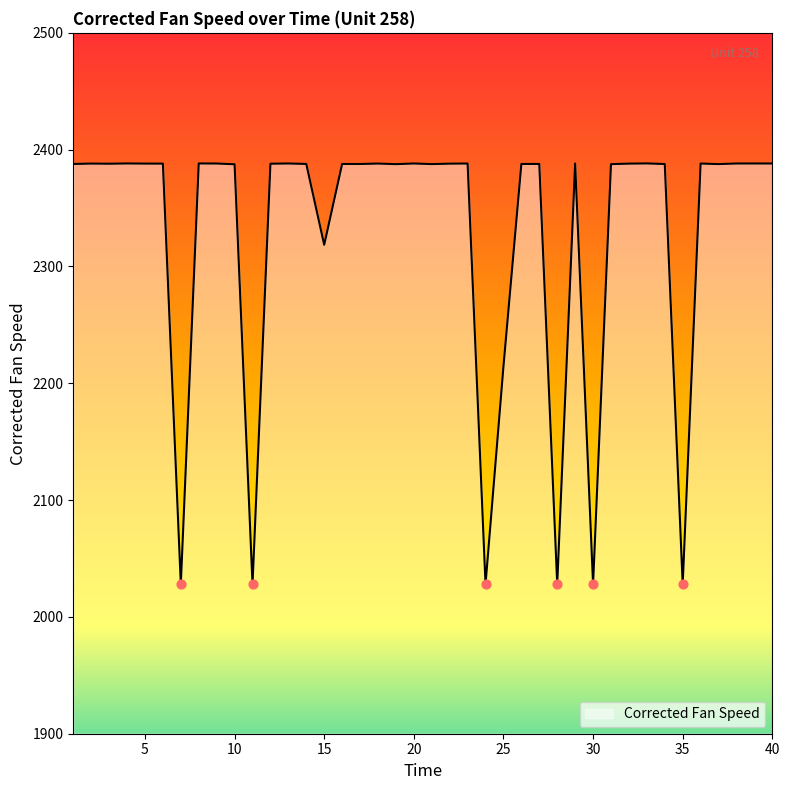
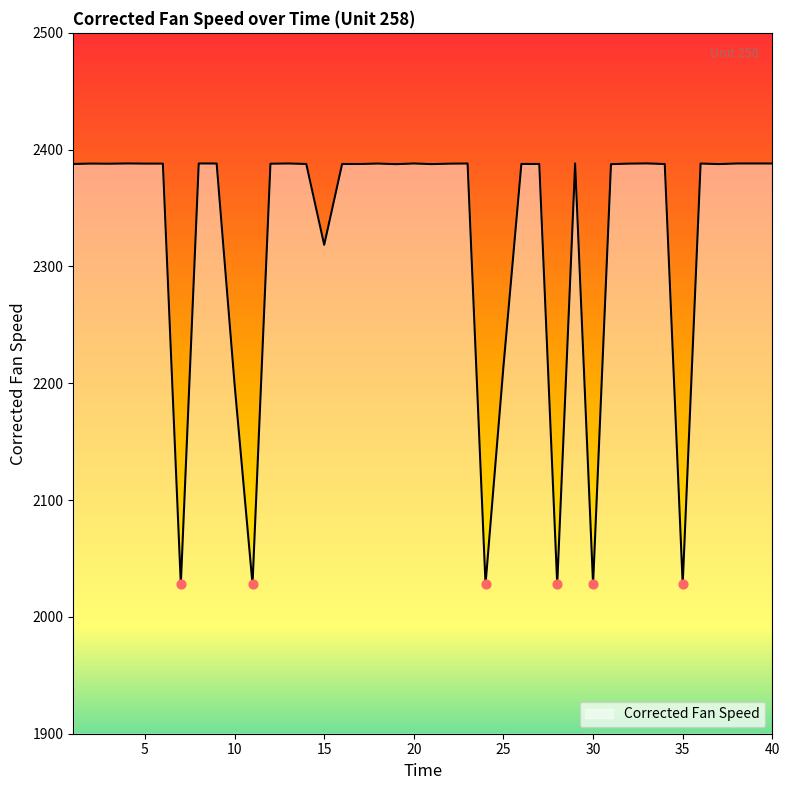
  {
    "Corrected Fan Speed": {
      "5": 2388,
-     "10": 2387,
+     "10": 2199,
      "15": 2319,
      "20": 2388,
      "25": 2214,
      "40": 2388
    }
  }
